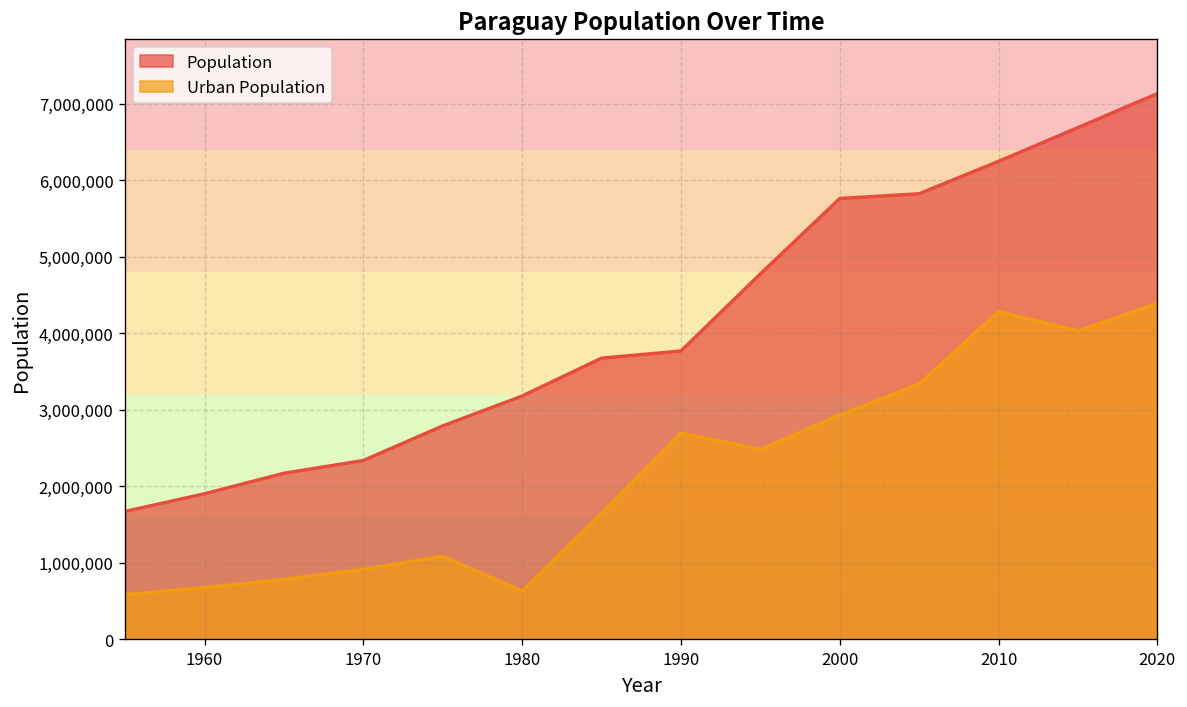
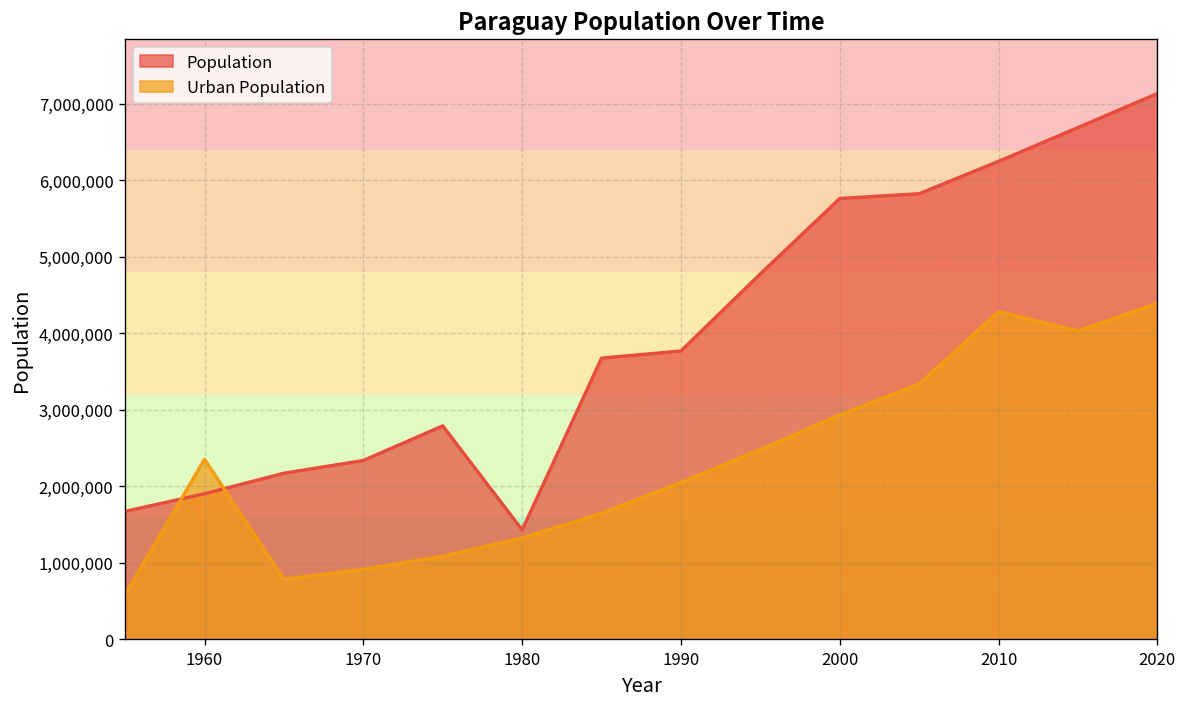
  {
    "Population": {
      "1960": "1,900,000",
      "1970": "2,300,000",
-     "1980": "3,200,000",
+     "1980": "1,400,000",
      "1990": "3,800,000",
      "2000": "5,800,000",
      "2010": "6,200,000",
      "2020": "7,100,000"
    },
    "Urban Population": {
-     "1960": "700,000",
+     "1960": "2,400,000",
      "1970": "900,000",
-     "1980": "600,000",
-     "1990": "2,700,000",
+     "1980": "1,300,000",
+     "1990": "2,100,000",
      "2000": "2,900,000",
      "2010": "4,300,000",
      "2020": "4,400,000"
    }
  }
